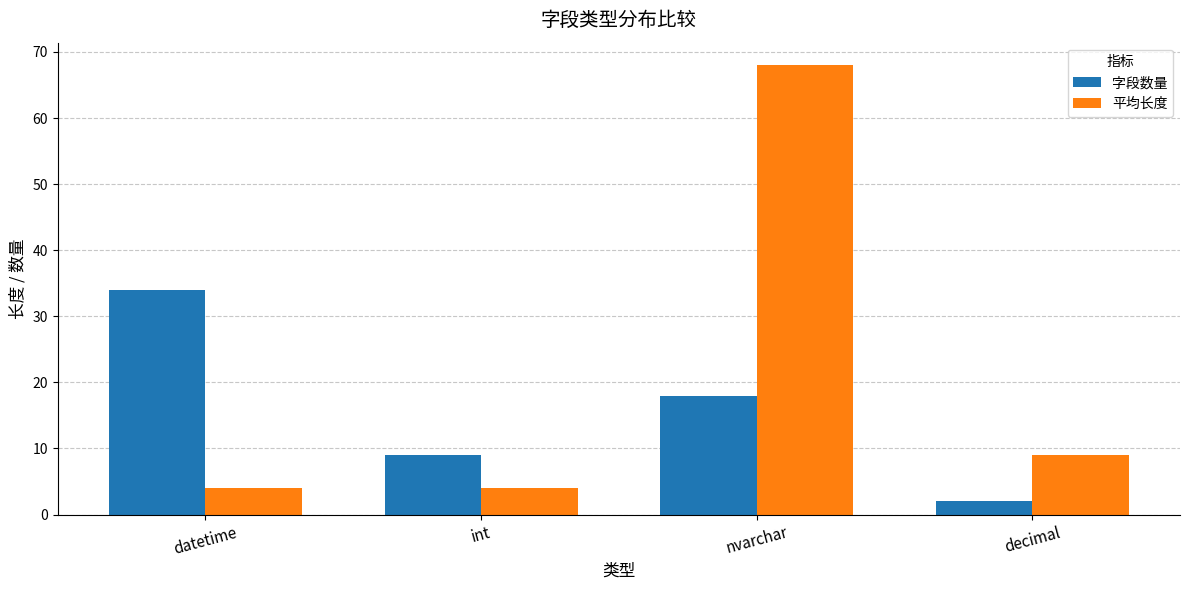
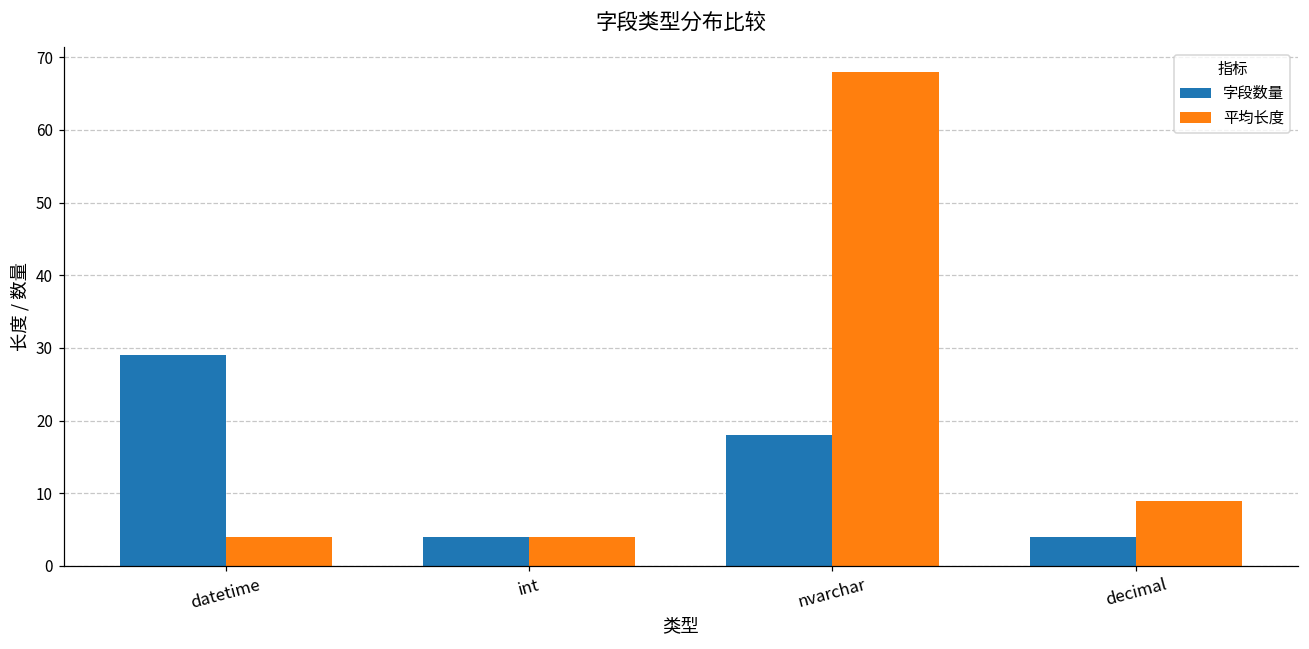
  {
    "字段数量": {
-     "datetime": 34,
-     "int": 9,
+     "datetime": 29,
+     "int": 4,
      "nvarchar": 18,
-     "decimal": 2
+     "decimal": 4
    },
    "平均长度": {
      "datetime": 4,
      "int": 4,
      "nvarchar": 68,
      "decimal": 9
    }
  }
